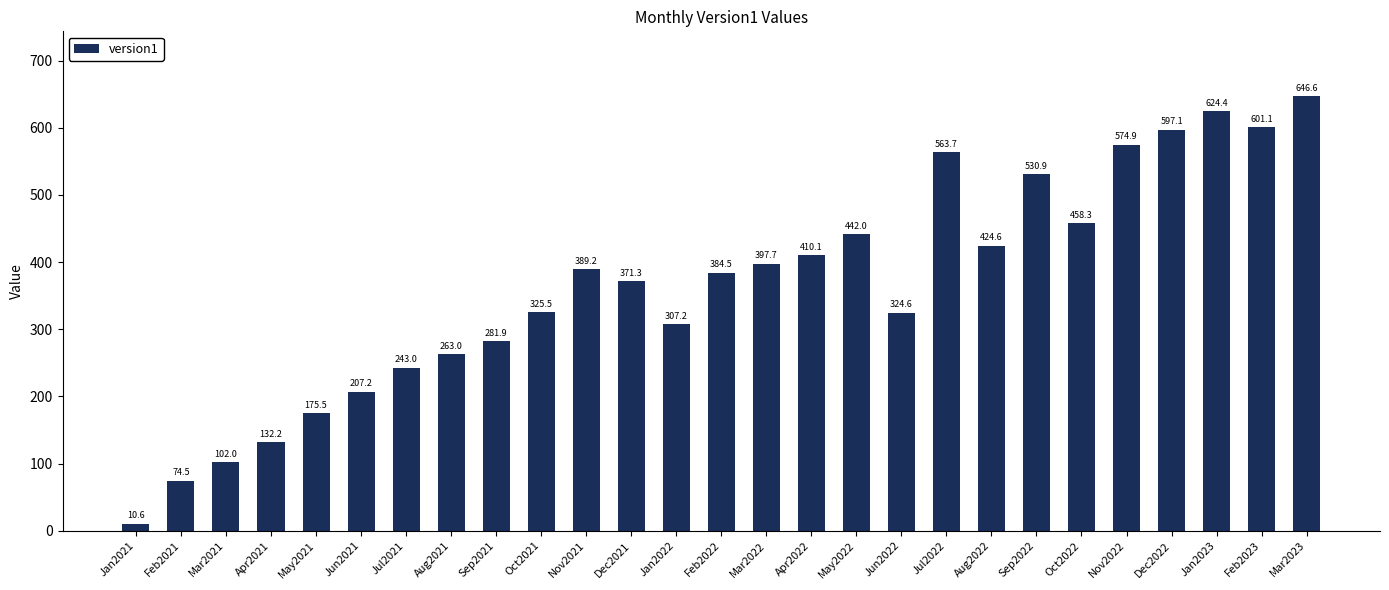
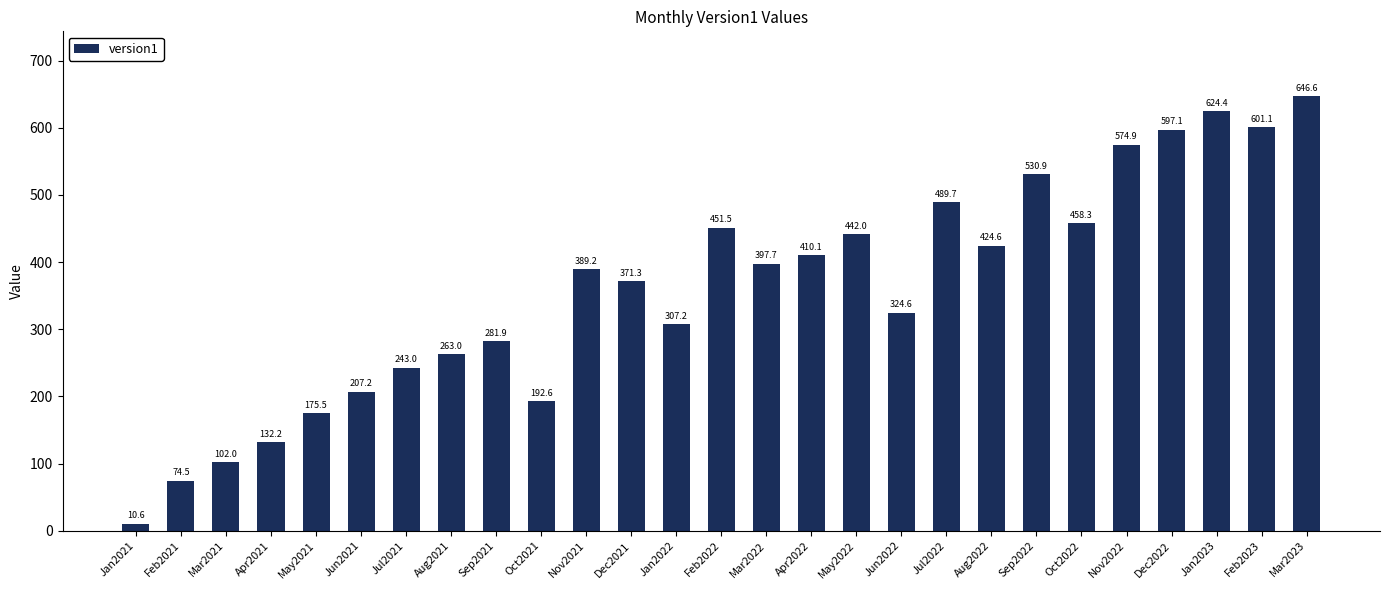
  {
    "Jan2021": 10.6,
    "Feb2021": 74.5,
    "Mar2021": 102.0,
    "Apr2021": 132.2,
    "May2021": 175.5,
    "Jun2021": 207.2,
    "Jul2021": 243.0,
    "Aug2021": 263.0,
    "Sep2021": 281.9,
-   "Oct2021": 325.5,
+   "Oct2021": 192.6,
    "Nov2021": 389.2,
    "Dec2021": 371.3,
    "Jan2022": 307.2,
-   "Feb2022": 384.5,
+   "Feb2022": 451.5,
    "Mar2022": 397.7,
    "Apr2022": 410.1,
    "May2022": 442.0,
    "Jun2022": 324.6,
-   "Jul2022": 563.7,
+   "Jul2022": 489.7,
    "Aug2022": 424.6,
    "Sep2022": 530.9,
    "Oct2022": 458.3,
    "Nov2022": 574.9,
    "Dec2022": 597.1,
    "Jan2023": 624.4,
    "Feb2023": 601.1,
    "Mar2023": 646.6
  }
